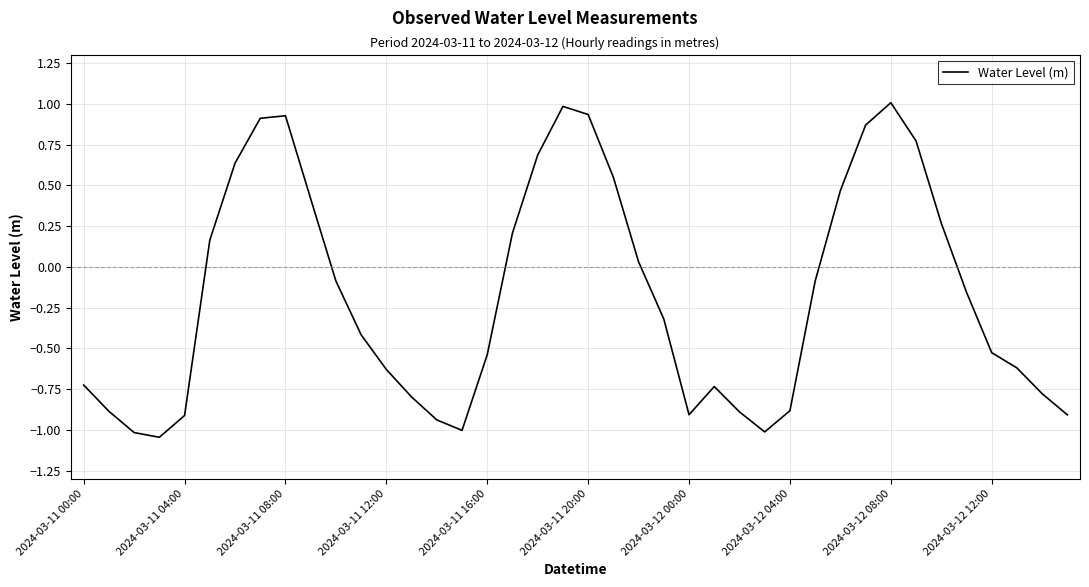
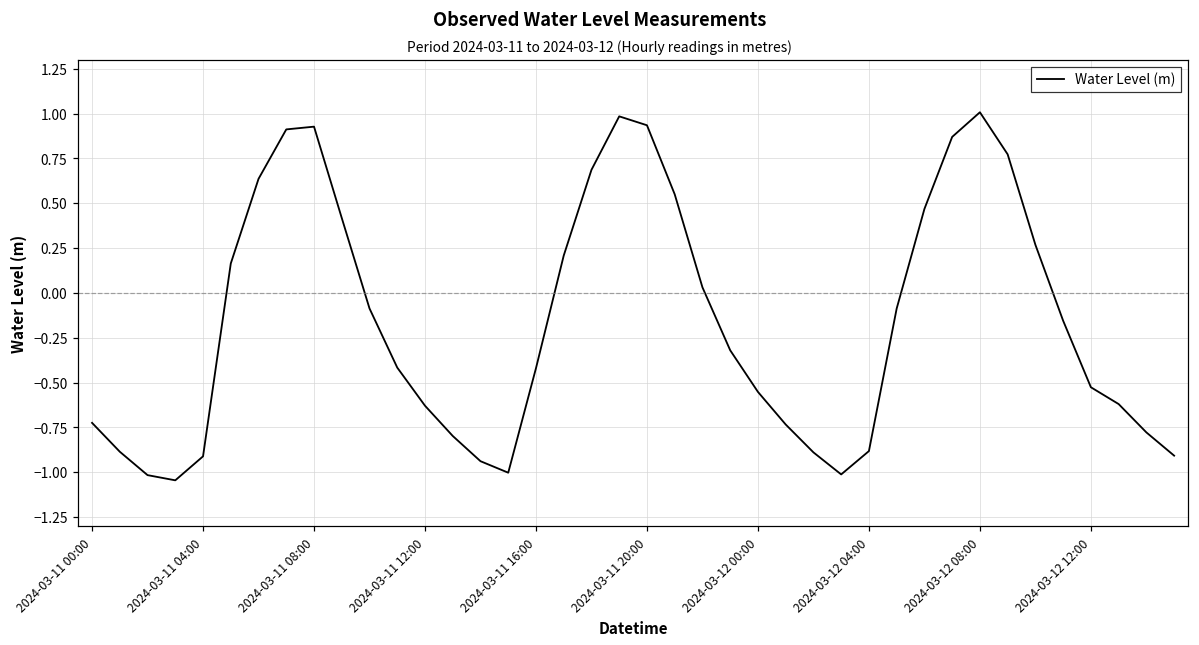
  {
    "2024-03-11 00:00": -0.72,
    "2024-03-11 04:00": -0.91,
    "2024-03-11 08:00": 0.93,
    "2024-03-11 12:00": -0.63,
-   "2024-03-11 16:00": -0.54,
+   "2024-03-11 16:00": -0.42,
    "2024-03-11 20:00": 0.93,
-   "2024-03-12 00:00": -0.91,
+   "2024-03-12 00:00": -0.55,
    "2024-03-12 04:00": -0.88,
    "2024-03-12 08:00": 1.01,
    "2024-03-12 12:00": -0.53
  }
